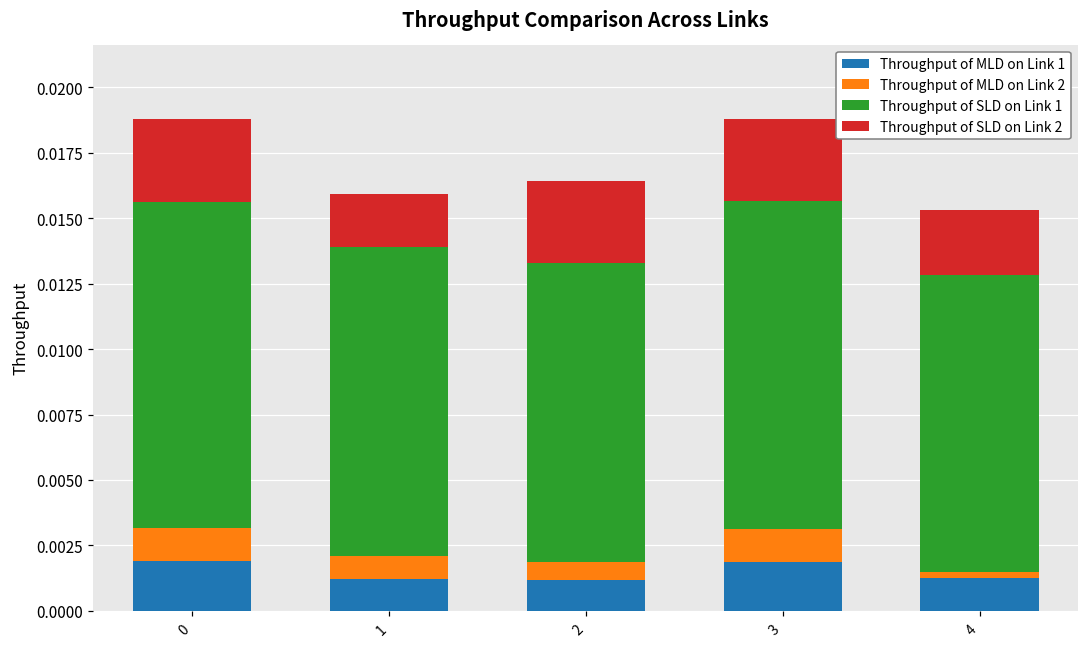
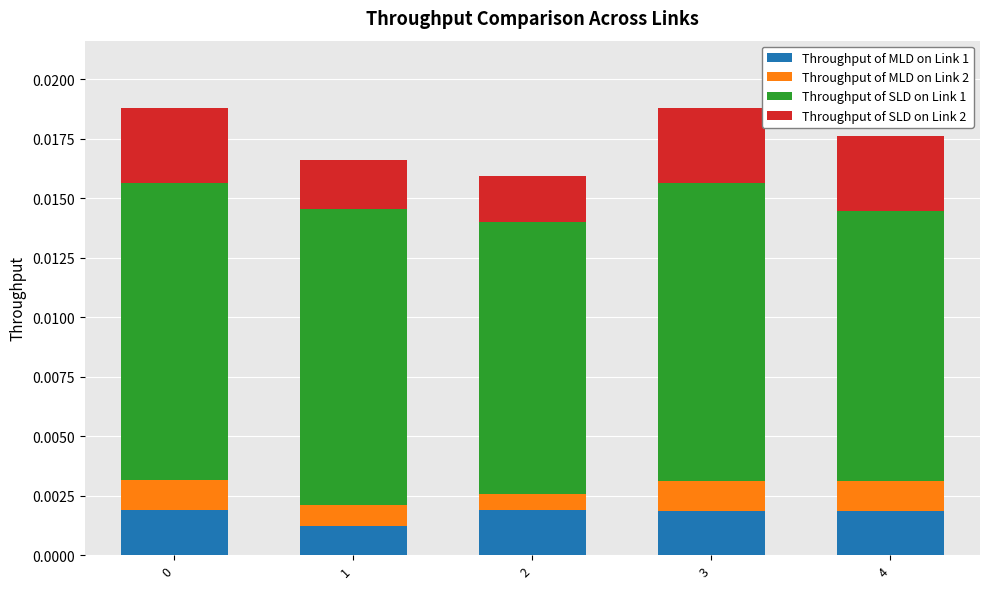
  {
    "Throughput of MLD on Link 1": {
      "0": 0.0019,
      "1": 0.0012,
-     "2": 0.0012,
+     "2": 0.0019,
      "3": 0.0019,
-     "4": 0.0013
+     "4": 0.0019
    },
    "Throughput of MLD on Link 2": {
      "0": 0.0013,
      "1": 0.0009,
      "2": 0.0007,
      "3": 0.0012,
-     "4": 0.0002
+     "4": 0.0012
    },
    "Throughput of SLD on Link 1": {
      "0": 0.0125,
-     "1": 0.0118,
+     "1": 0.0125,
      "2": 0.0114,
      "3": 0.0126,
      "4": 0.0114
    },
    "Throughput of SLD on Link 2": {
      "0": 0.0031,
      "1": 0.0020,
-     "2": 0.0031,
+     "2": 0.0019,
      "3": 0.0031,
-     "4": 0.0025
+     "4": 0.0031
    }
  }
